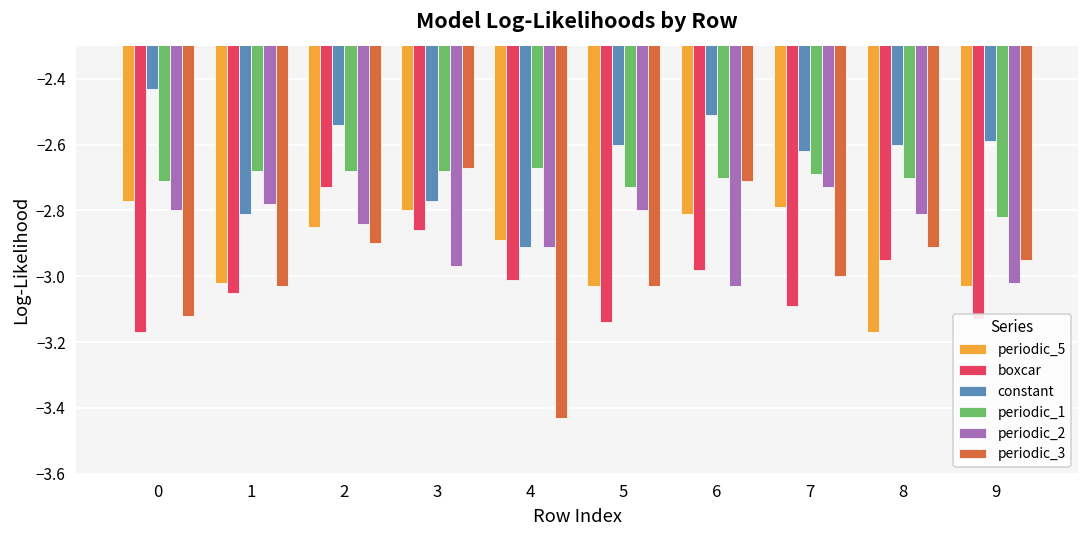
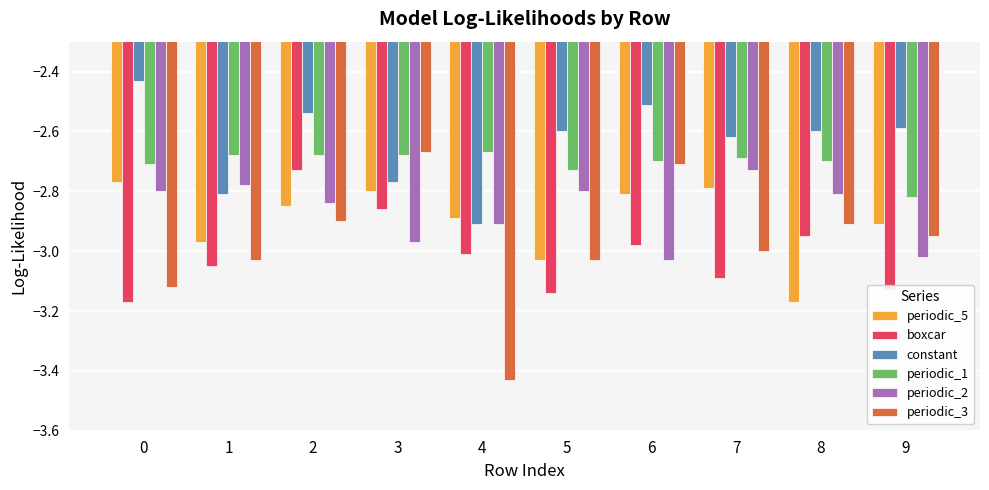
  {
    "periodic_5": {
      "0": -2.77,
-     "1": -3.02,
+     "1": -2.97,
      "2": -2.85,
      "3": -2.80,
      "4": -2.89,
      "5": -3.03,
      "6": -2.81,
      "7": -2.79,
      "8": -3.17,
-     "9": -3.03
+     "9": -2.91
    },
    "constant": {
      "0": -2.43,
      "1": -2.81,
      "2": -2.54,
      "3": -2.77,
      "4": -2.91,
      "5": -2.60,
      "6": -2.51,
      "7": -2.62,
      "8": -2.60,
      "9": -2.59
    },
    "periodic_1": {
      "0": -2.71,
      "1": -2.68,
      "2": -2.68,
      "3": -2.68,
      "4": -2.67,
      "5": -2.73,
      "6": -2.70,
      "7": -2.69,
      "8": -2.70,
      "9": -2.82
    },
    "periodic_2": {
      "0": -2.80,
      "1": -2.78,
      "2": -2.84,
      "3": -2.97,
      "4": -2.91,
      "5": -2.80,
      "6": -3.03,
      "7": -2.73,
      "8": -2.81,
      "9": -3.02
    }
  }
